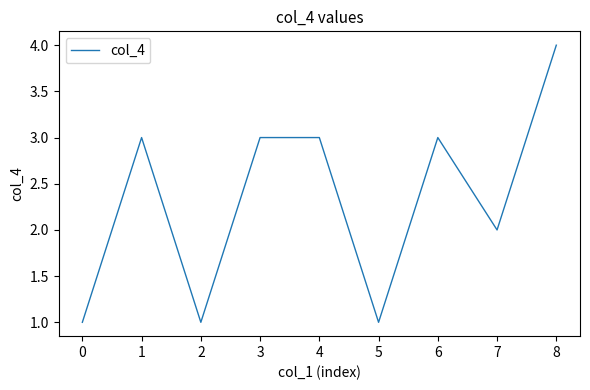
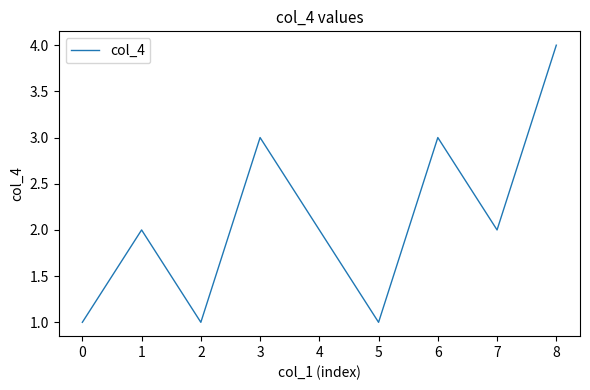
  {
    "0": 1,
-   "1": 3,
+   "1": 2,
    "2": 1,
    "3": 3,
-   "4": 3,
+   "4": 2,
    "5": 1,
    "6": 3,
    "7": 2,
    "8": 4
  }
